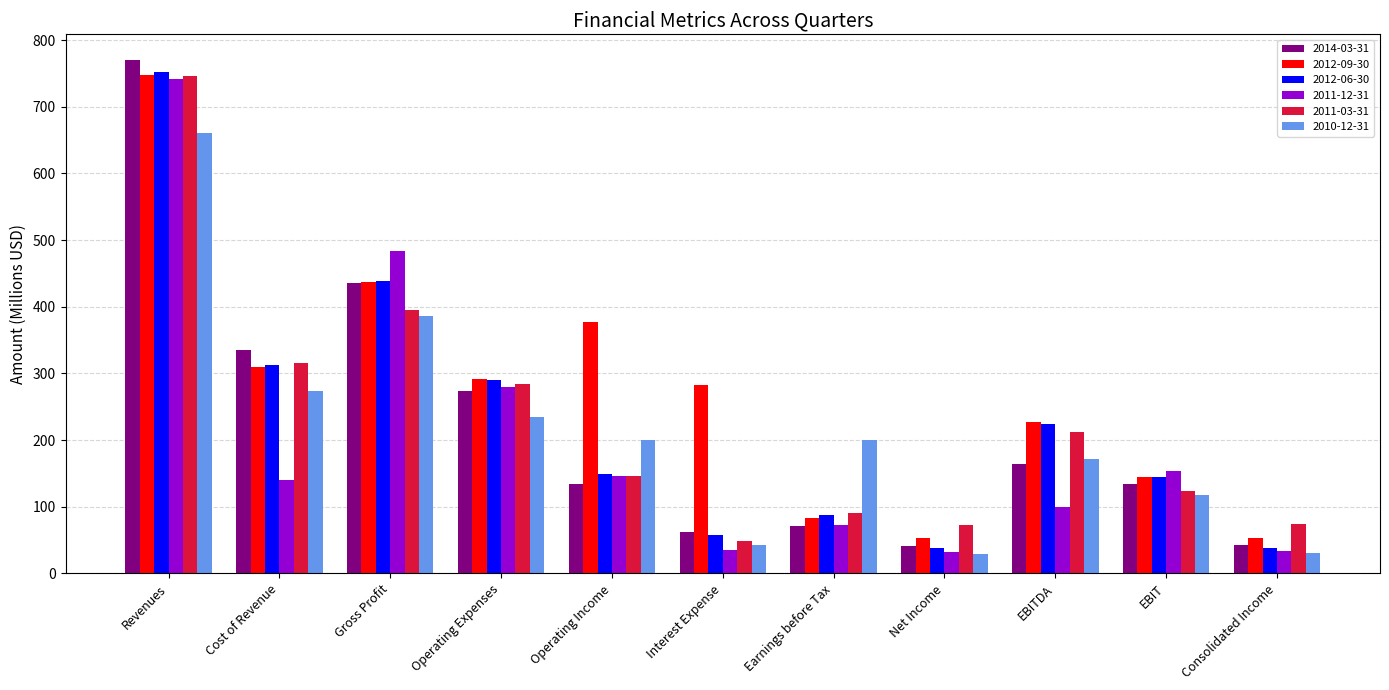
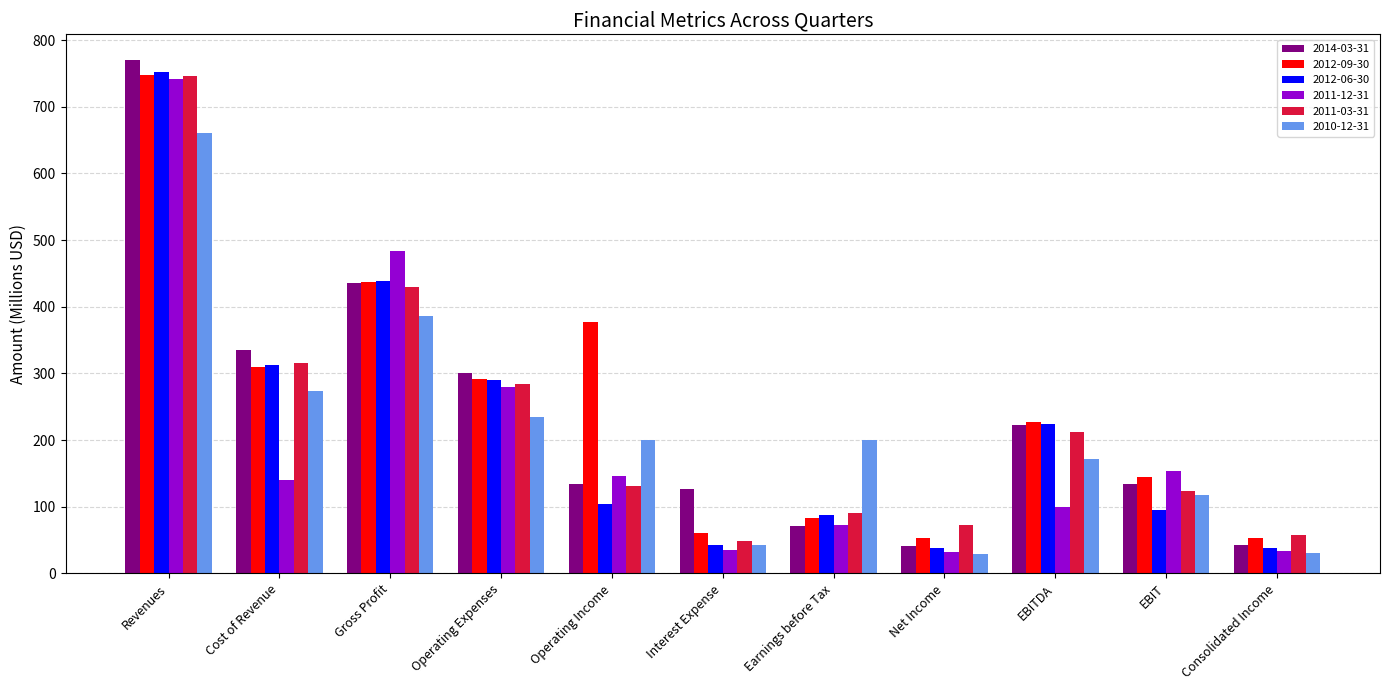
  {
    "2014-03-31": {
      "Revenues": 770,
      "Cost of Revenue": 340,
      "Gross Profit": 430,
-     "Operating Expenses": 270,
+     "Operating Expenses": 300,
      "Operating Income": 130,
-     "Interest Expense": 60,
+     "Interest Expense": 130,
      "Earnings before Tax": 70,
      "Net Income": 40,
-     "EBITDA": 160,
+     "EBITDA": 220,
      "EBIT": 130,
      "Consolidated Income": 40
    },
    "2012-09-30": {
      "Revenues": 750,
      "Cost of Revenue": 310,
      "Gross Profit": 440,
      "Operating Expenses": 290,
      "Operating Income": 380,
-     "Interest Expense": 280,
+     "Interest Expense": 60,
      "Earnings before Tax": 80,
      "Net Income": 50,
      "EBITDA": 230,
      "EBIT": 150,
      "Consolidated Income": 50
    },
    "2012-06-30": {
      "Revenues": 750,
      "Cost of Revenue": 310,
      "Gross Profit": 440,
      "Operating Expenses": 290,
-     "Operating Income": 150,
-     "Interest Expense": 60,
+     "Operating Income": 100,
+     "Interest Expense": 40,
      "Earnings before Tax": 90,
      "Net Income": 40,
      "EBITDA": 220,
-     "EBIT": 150,
+     "EBIT": 100,
      "Consolidated Income": 40
    },
    "2011-12-31": {
      "Revenues": 740,
      "Cost of Revenue": 140,
      "Gross Profit": 480,
      "Operating Expenses": 280,
      "Operating Income": 150,
      "Interest Expense": 30,
      "Earnings before Tax": 70,
      "Net Income": 30,
      "EBITDA": 100,
      "EBIT": 150,
      "Consolidated Income": 30
    },
    "2011-03-31": {
      "Revenues": 750,
      "Cost of Revenue": 320,
-     "Gross Profit": 400,
+     "Gross Profit": 430,
      "Operating Expenses": 280,
-     "Operating Income": 150,
+     "Operating Income": 130,
      "Interest Expense": 50,
      "Earnings before Tax": 90,
      "Net Income": 70,
      "EBITDA": 210,
      "EBIT": 120,
-     "Consolidated Income": 70
+     "Consolidated Income": 60
    },
    "2010-12-31": {
      "Revenues": 660,
      "Cost of Revenue": 270,
      "Gross Profit": 390,
      "Operating Expenses": 230,
      "Operating Income": 200,
      "Interest Expense": 40,
      "Earnings before Tax": 200,
      "Net Income": 30,
      "EBITDA": 170,
      "EBIT": 120,
      "Consolidated Income": 30
    }
  }
